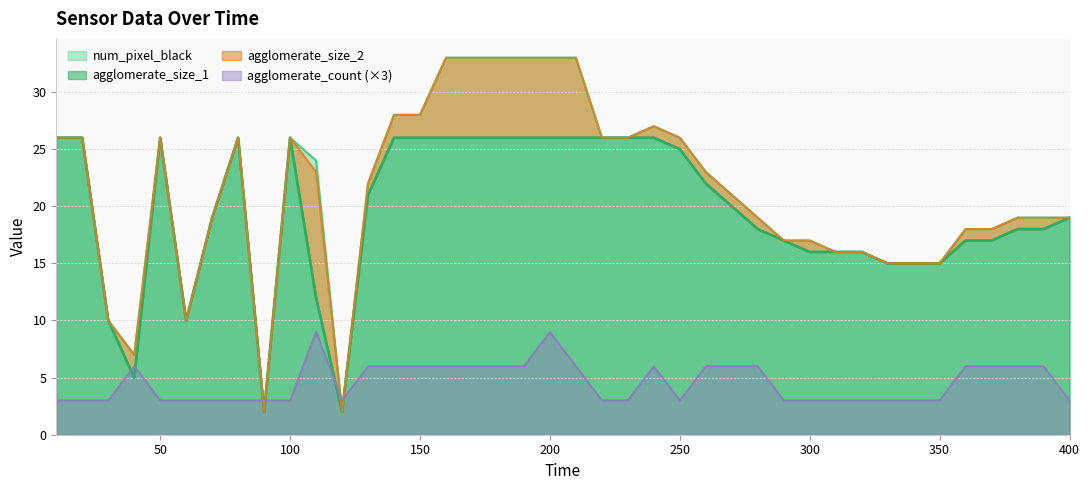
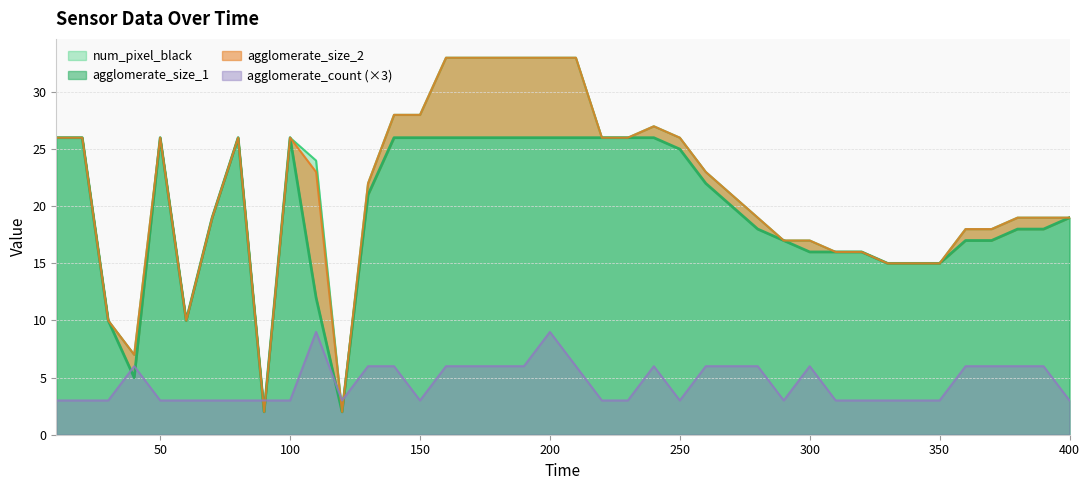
  {
    "agglomerate_count (×3)": {
      "50": 3.0,
      "100": 3.0,
-     "150": 6.0,
+     "150": 3.0,
      "200": 9.0,
      "250": 3.0,
-     "300": 3.0,
+     "300": 6.0,
      "350": 3.0,
      "400": 3.0
    }
  }
